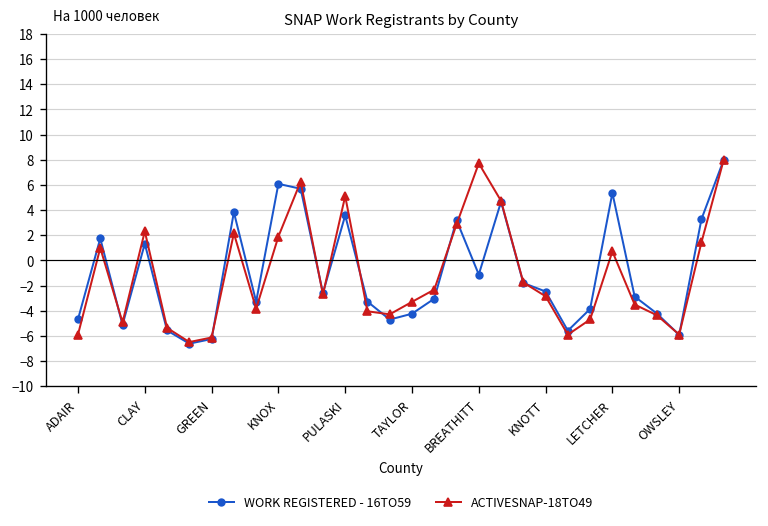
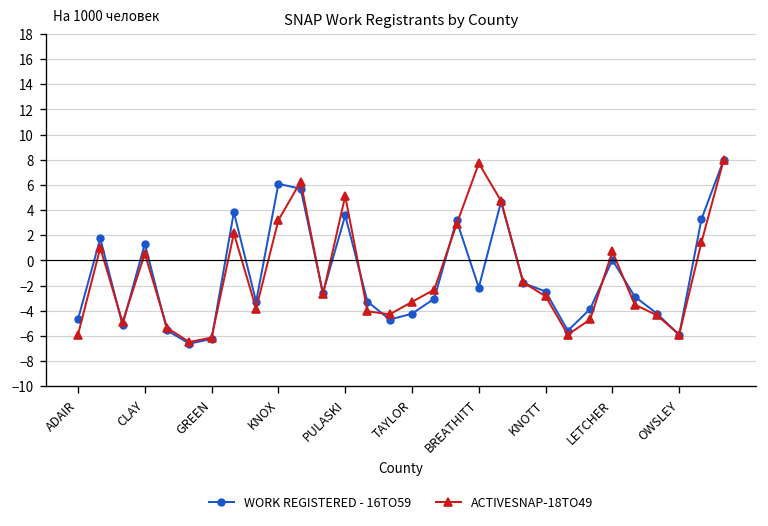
  {
    "WORK REGISTERED - 16TO59": {
      "ADAIR": -4.7,
      "CLAY": 1.3,
      "KNOX": 6.1,
      "PULASKI": 3.6,
      "TAYLOR": -4.2,
-     "BREATHITT": -1.1,
+     "BREATHITT": -2.2,
      "KNOTT": -2.5,
-     "LETCHER": 5.4
+     "LETCHER": 0.0
    },
    "ACTIVESNAP-18TO49": {
      "ADAIR": -5.9,
-     "CLAY": 2.3,
-     "KNOX": 1.9,
+     "CLAY": 0.5,
+     "KNOX": 3.2,
      "PULASKI": 5.1,
      "TAYLOR": -3.3,
      "BREATHITT": 7.7,
      "KNOTT": -2.8,
      "LETCHER": 0.7
    }
  }
